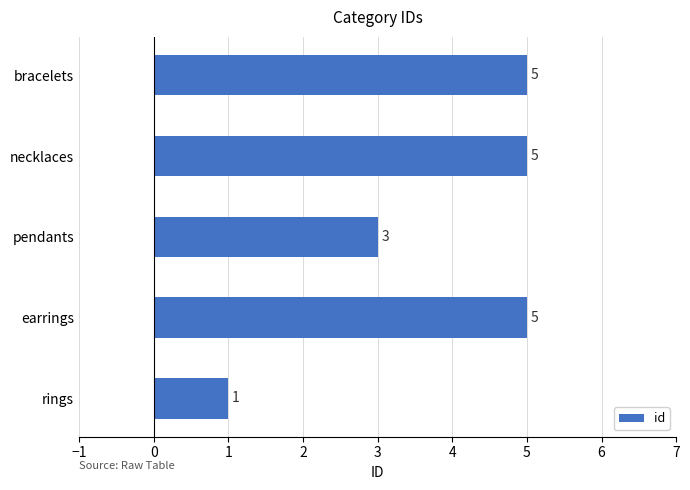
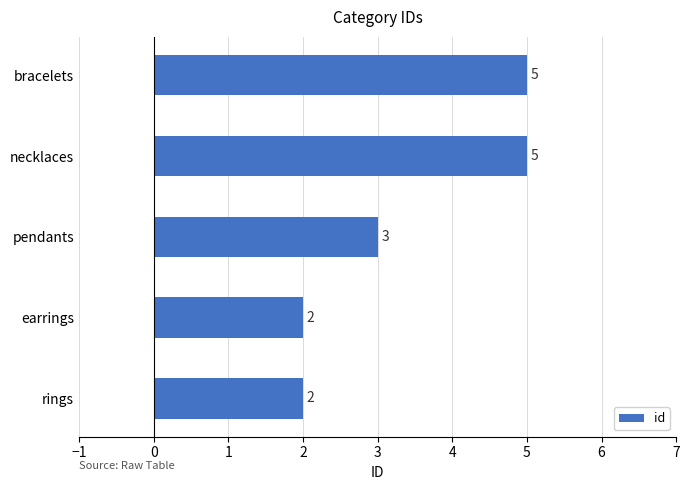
  {
    "bracelets": 5,
    "necklaces": 5,
    "pendants": 3,
-   "earrings": 5,
-   "rings": 1
+   "earrings": 2,
+   "rings": 2
  }
